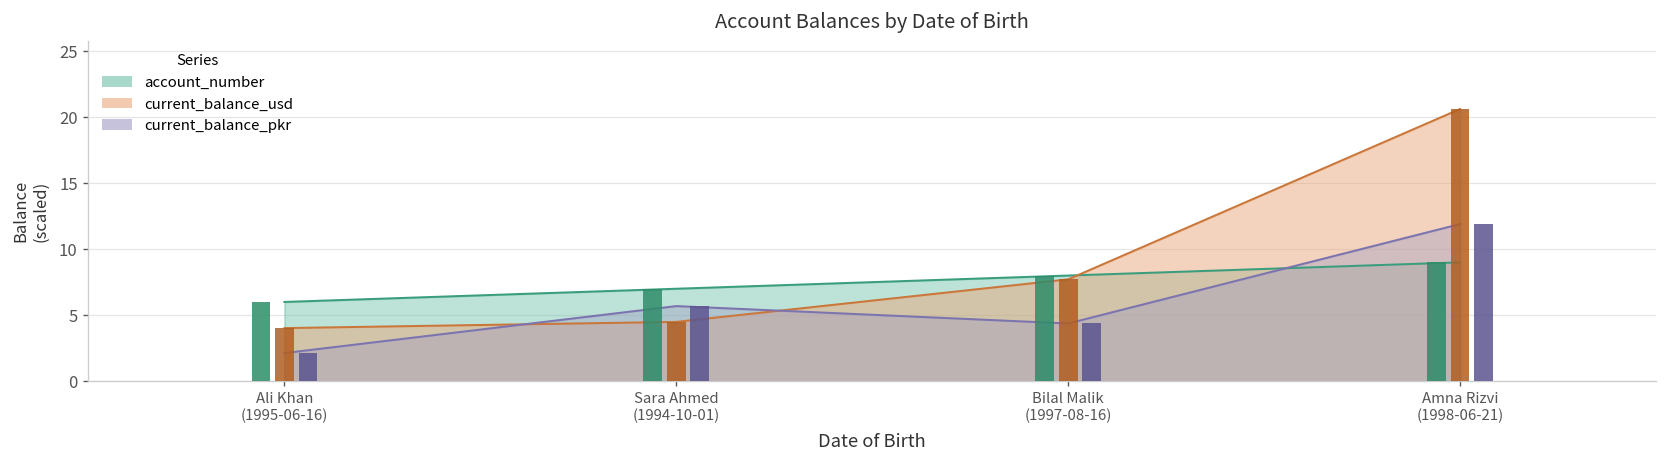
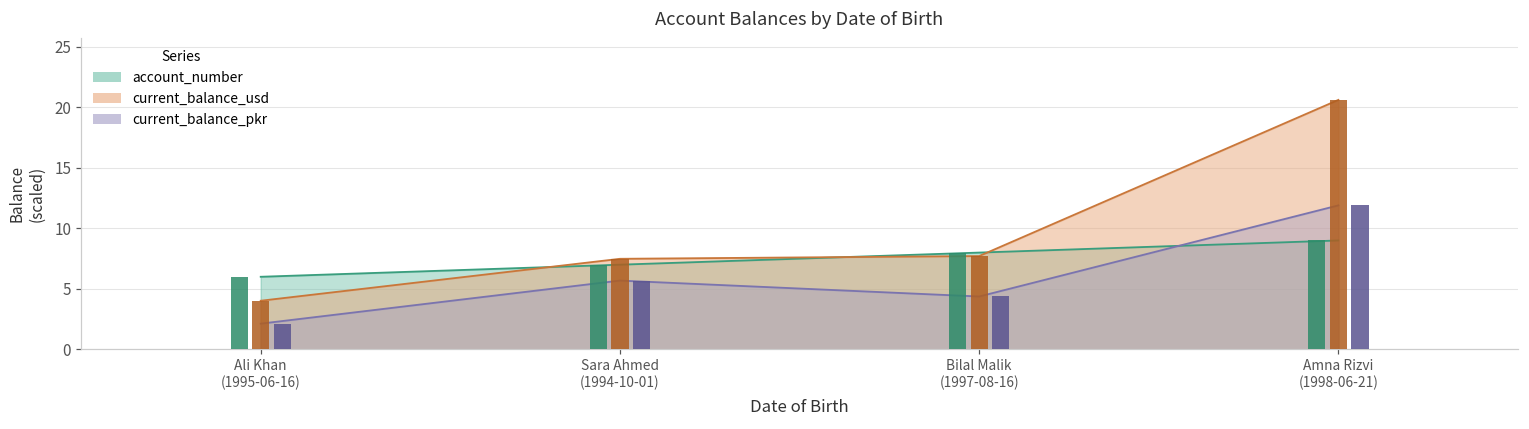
  {
    "current_balance_usd": {
      "Ali Khan (1995-06-16)": 4.0,
-     "Sara Ahmed (1994-10-01)": 4.5,
+     "Sara Ahmed (1994-10-01)": 7.5,
      "Bilal Malik (1997-08-16)": 7.7,
      "Amna Rizvi (1998-06-21)": 20.6
    }
  }
